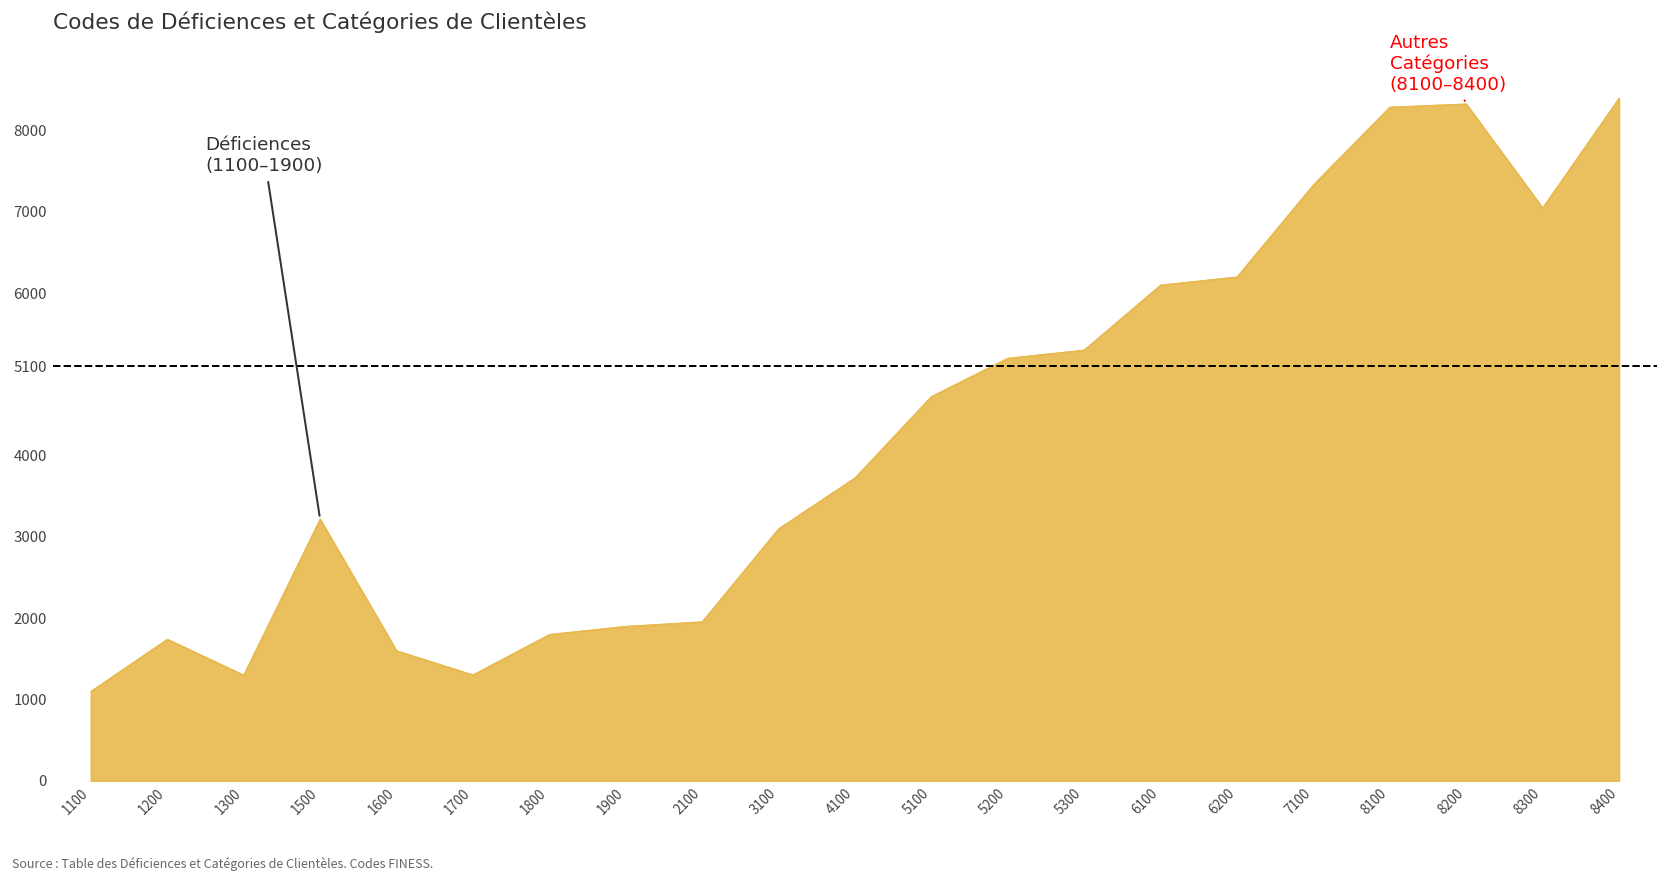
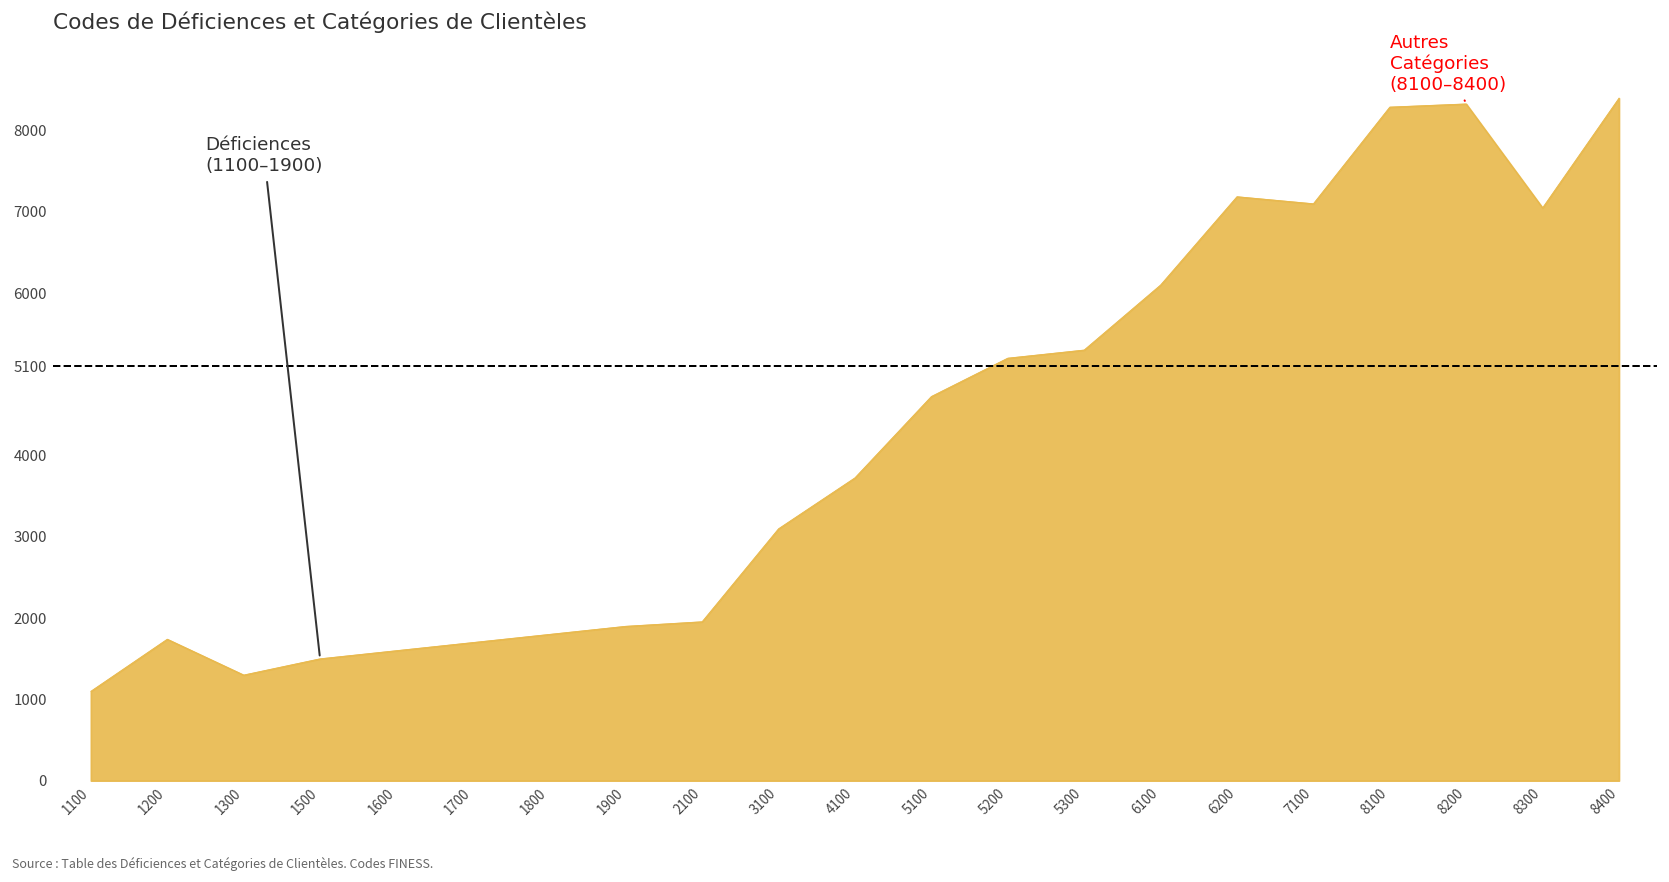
  {
    "1100": 1100,
    "1200": 1700,
    "1300": 1300,
-   "1500": 3200,
+   "1500": 1500,
    "1600": 1600,
-   "1700": 1300,
+   "1700": 1700,
    "1800": 1800,
    "1900": 1900,
    "2100": 2000,
    "3100": 3100,
    "4100": 3700,
    "5100": 4700,
    "5200": 5200,
    "5300": 5300,
    "6100": 6100,
-   "6200": 6200,
-   "7100": 7300,
+   "6200": 7200,
+   "7100": 7100,
    "8100": 8300,
    "8300": 7100,
    "8400": 8400
  }
